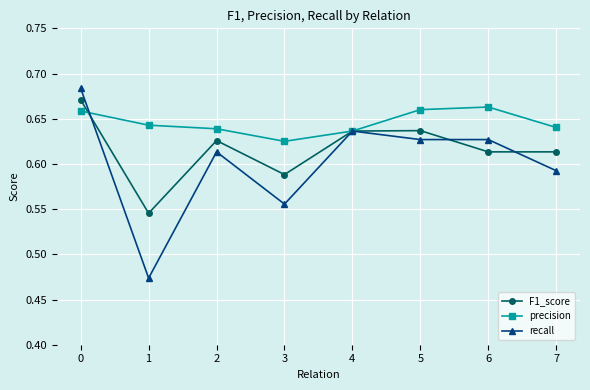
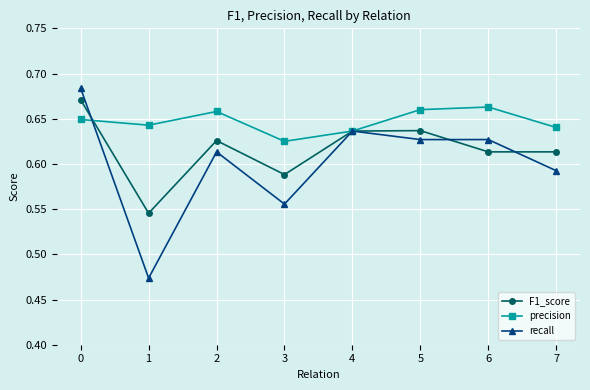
  {
    "precision": {
-     "0": 0.66,
+     "0": 0.65,
      "1": 0.64,
-     "2": 0.64,
+     "2": 0.66,
      "3": 0.63,
      "5": 0.66,
      "6": 0.66,
      "7": 0.64
    }
  }
